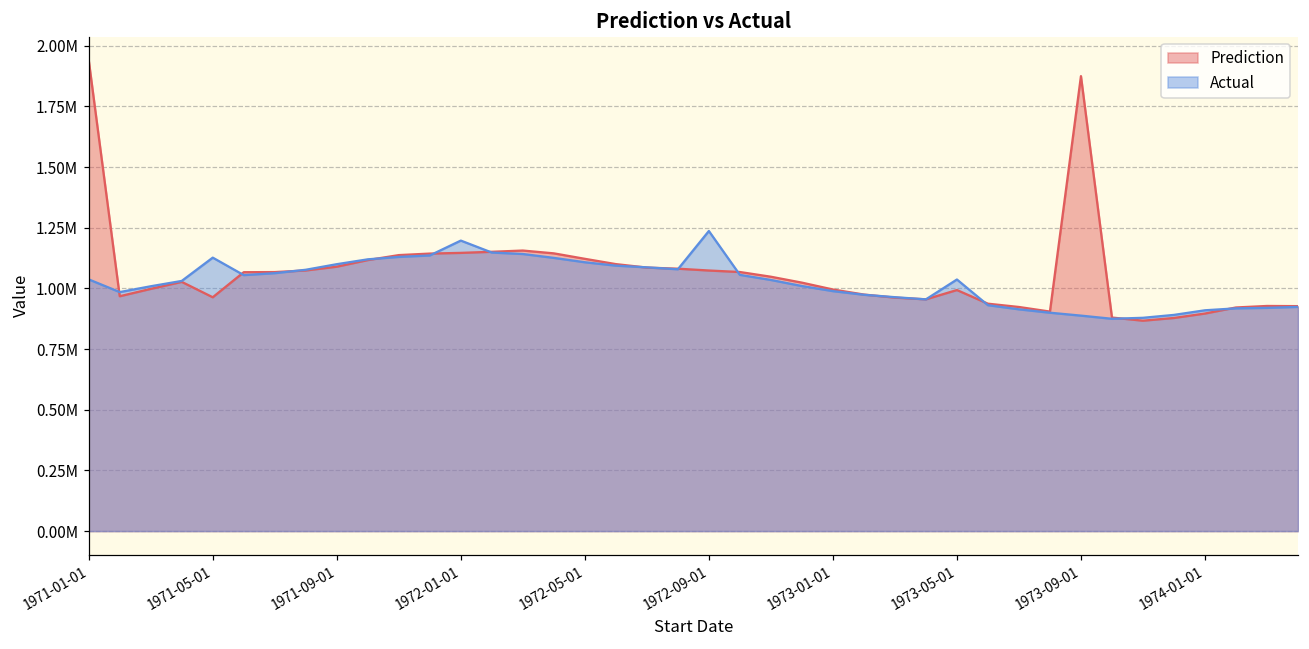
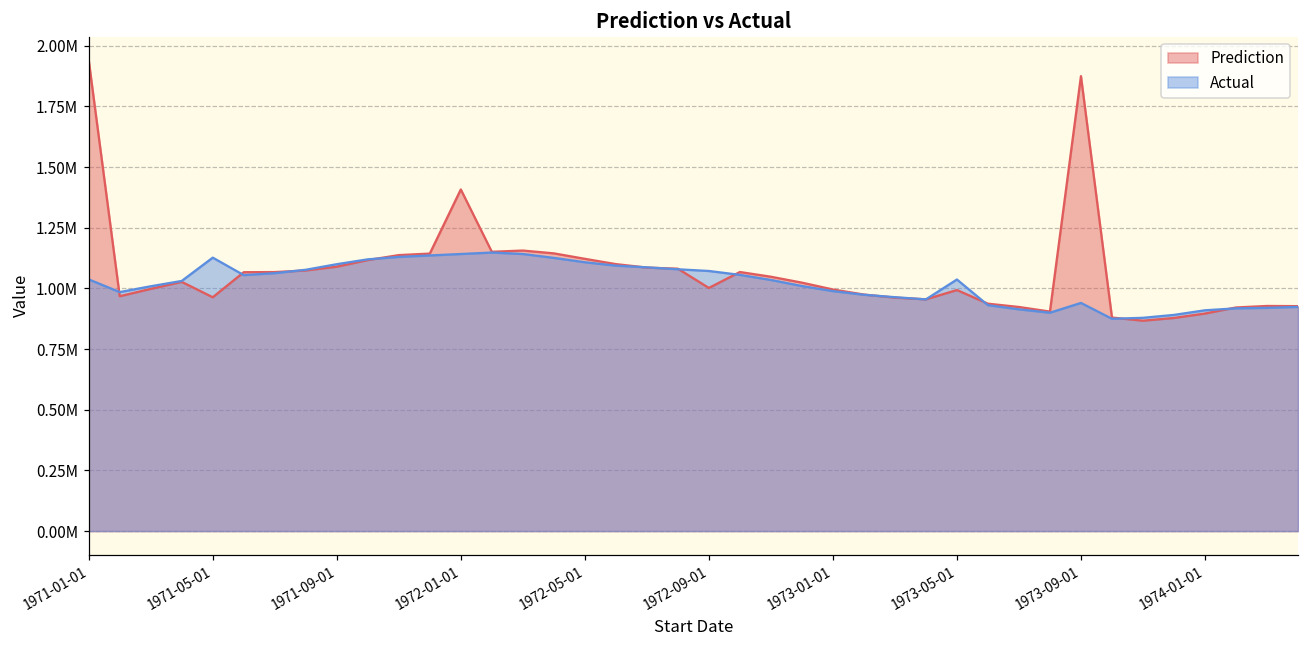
  {
    "Prediction": {
      "1971-01-01": 1940000,
      "1971-05-01": 960000,
-     "1972-01-01": 1150000,
+     "1972-01-01": 1410000,
      "1972-05-01": 1120000,
-     "1972-09-01": 1070000,
+     "1972-09-01": 1000000,
      "1973-05-01": 990000,
      "1973-09-01": 1880000,
      "1974-01-01": 900000
    },
    "Actual": {
      "1971-01-01": 1040000,
      "1971-05-01": 1130000,
-     "1972-01-01": 1200000,
+     "1972-01-01": 1140000,
      "1972-05-01": 1110000,
-     "1972-09-01": 1240000,
+     "1972-09-01": 1070000,
      "1973-05-01": 1040000,
-     "1973-09-01": 890000,
+     "1973-09-01": 940000,
      "1974-01-01": 910000
    }
  }
